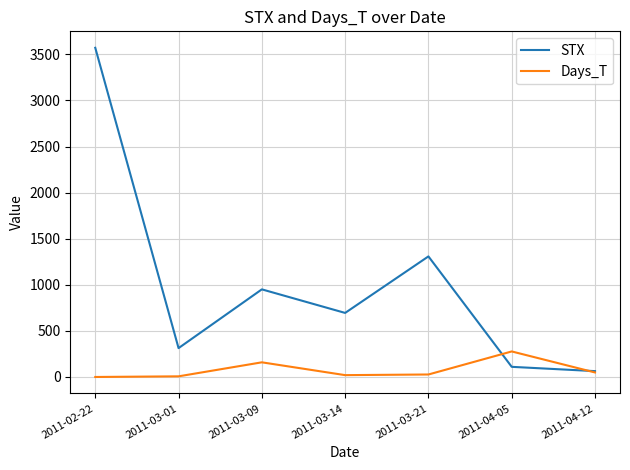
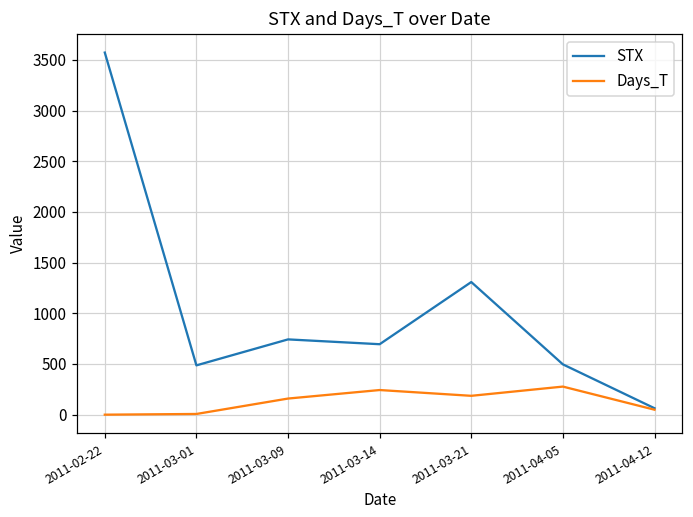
  {
    "STX": {
      "2011-02-22": 3600,
-     "2011-03-01": 300,
-     "2011-03-09": 1000,
+     "2011-03-01": 500,
+     "2011-03-09": 700,
      "2011-03-14": 700,
      "2011-03-21": 1300,
-     "2011-04-05": 100
+     "2011-04-05": 500
    },
    "Days_T": {
      "2011-02-22": 0,
      "2011-03-01": 0,
      "2011-03-09": 200,
-     "2011-03-14": 0,
-     "2011-03-21": 0,
+     "2011-03-14": 200,
+     "2011-03-21": 200,
      "2011-04-05": 300
    }
  }
